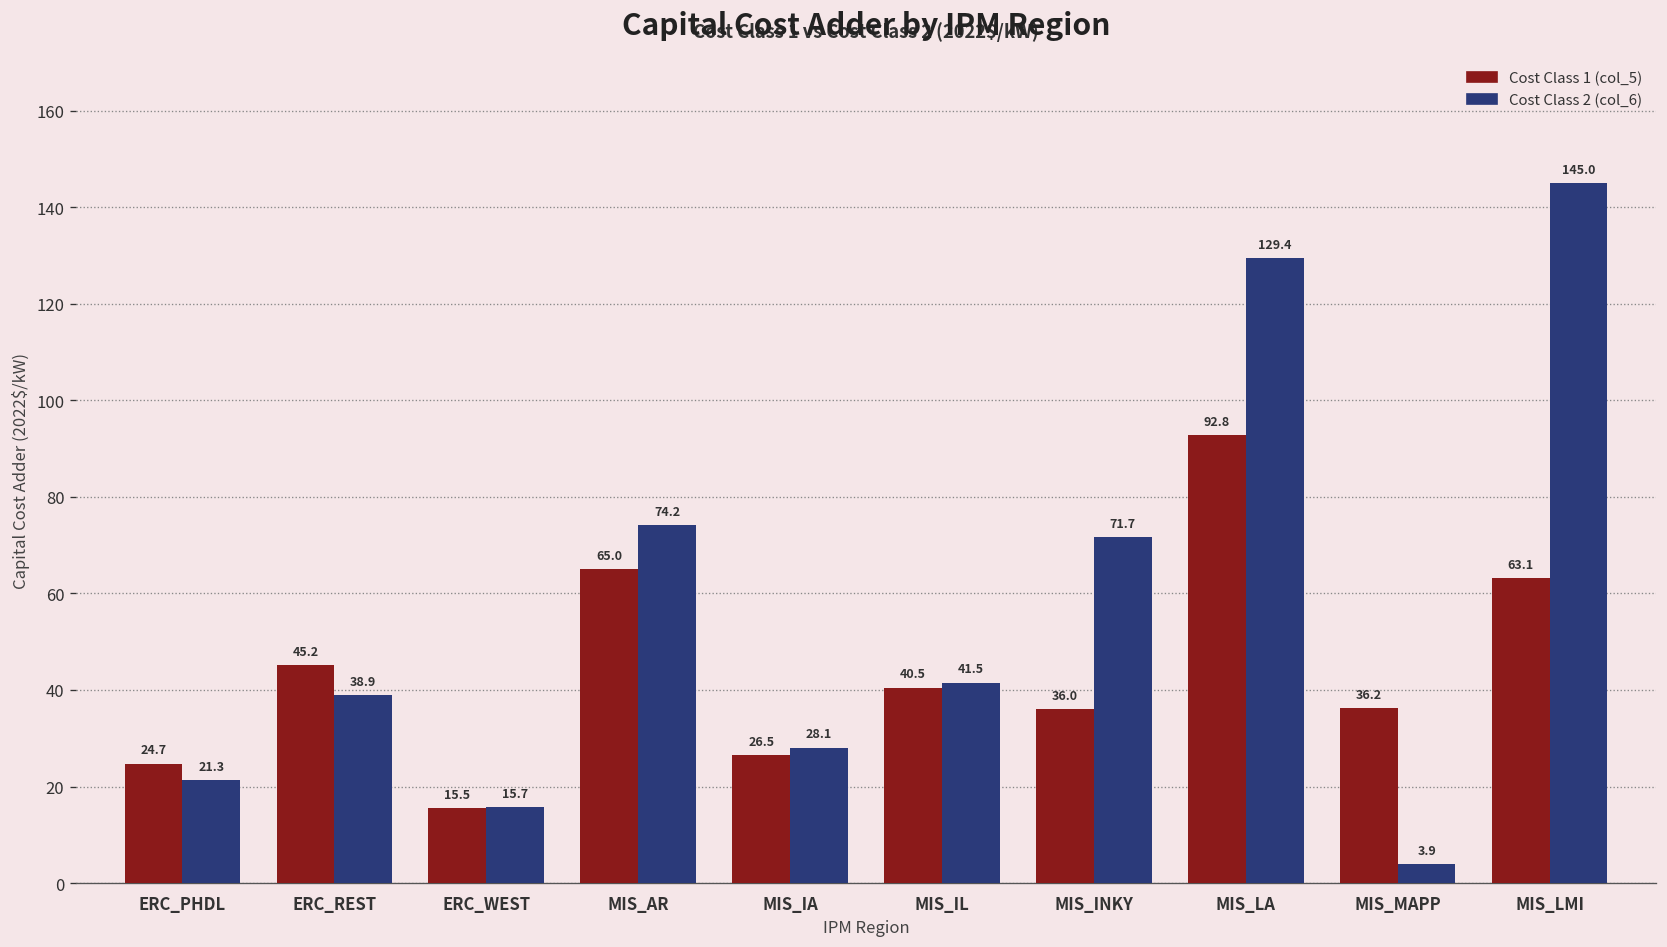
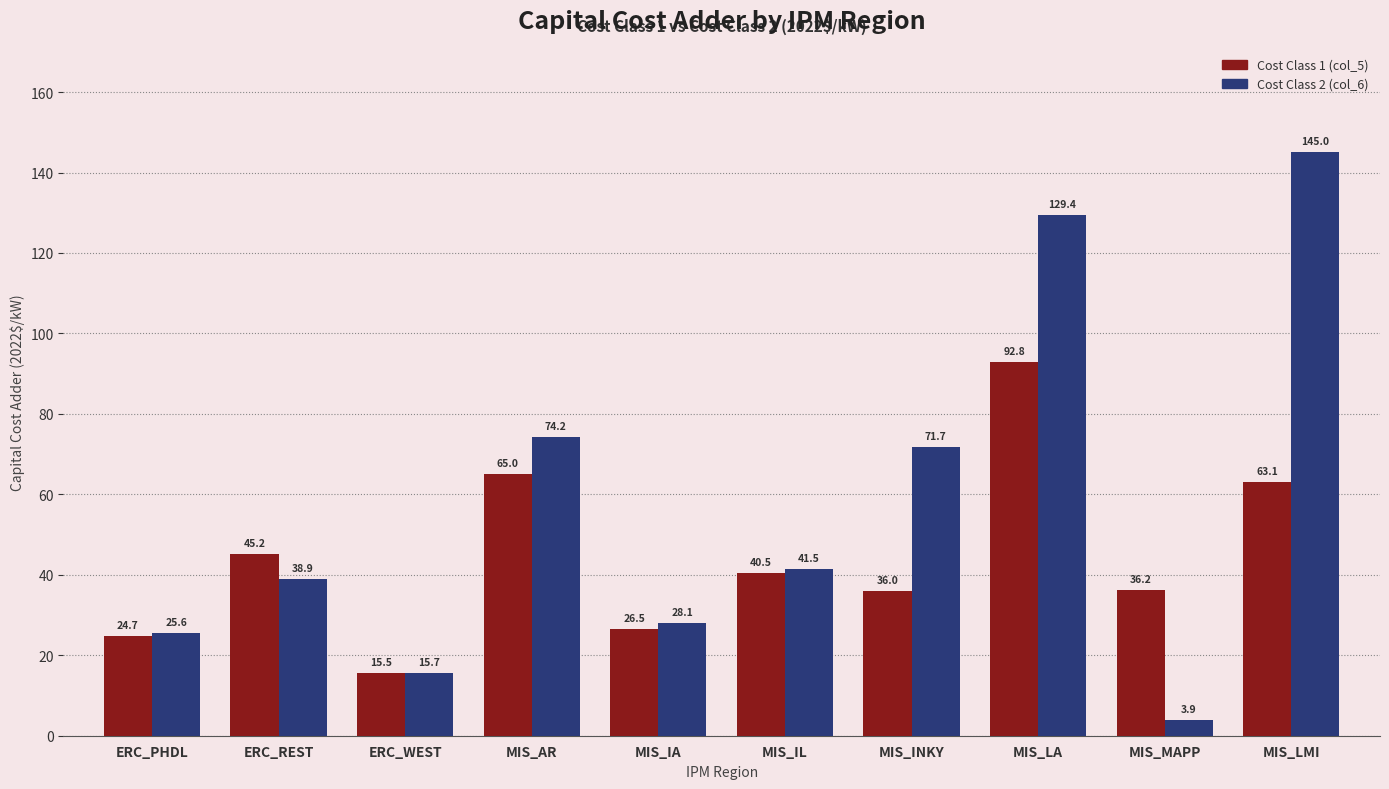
  {
    "Cost Class 1 (col_5)": {
      "ERC_PHDL": 24.7,
      "ERC_REST": 45.2,
      "ERC_WEST": 15.5,
      "MIS_AR": 65.0,
      "MIS_IA": 26.5,
      "MIS_IL": 40.5,
      "MIS_INKY": 36.0,
      "MIS_LA": 92.8,
      "MIS_MAPP": 36.2,
      "MIS_LMI": 63.1
    },
    "Cost Class 2 (col_6)": {
-     "ERC_PHDL": 21.3,
+     "ERC_PHDL": 25.6,
      "ERC_REST": 38.9,
      "ERC_WEST": 15.7,
      "MIS_AR": 74.2,
      "MIS_IA": 28.1,
      "MIS_IL": 41.5,
      "MIS_INKY": 71.7,
      "MIS_LA": 129.4,
      "MIS_MAPP": 3.9,
      "MIS_LMI": 145.0
    }
  }
